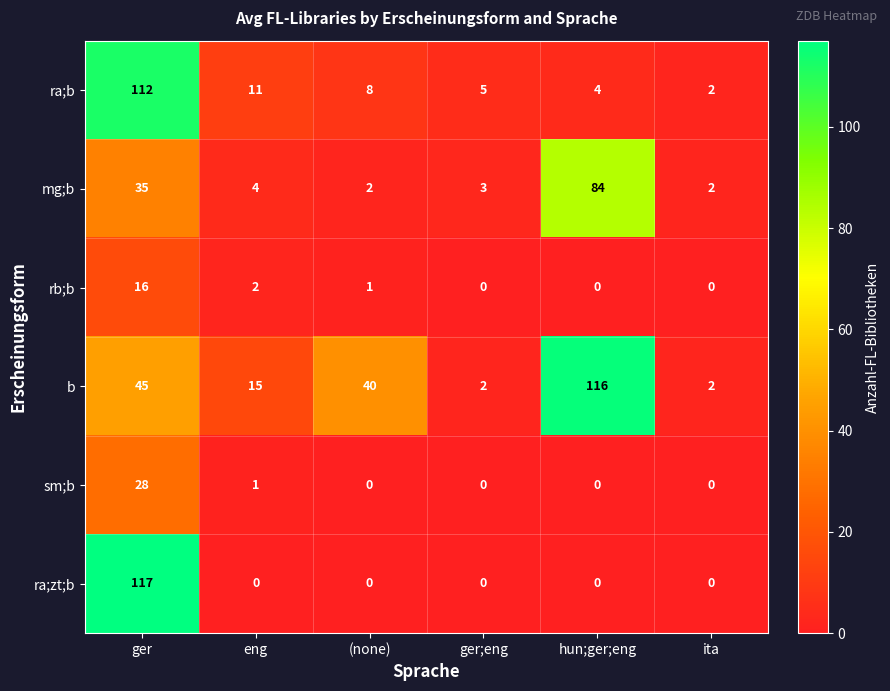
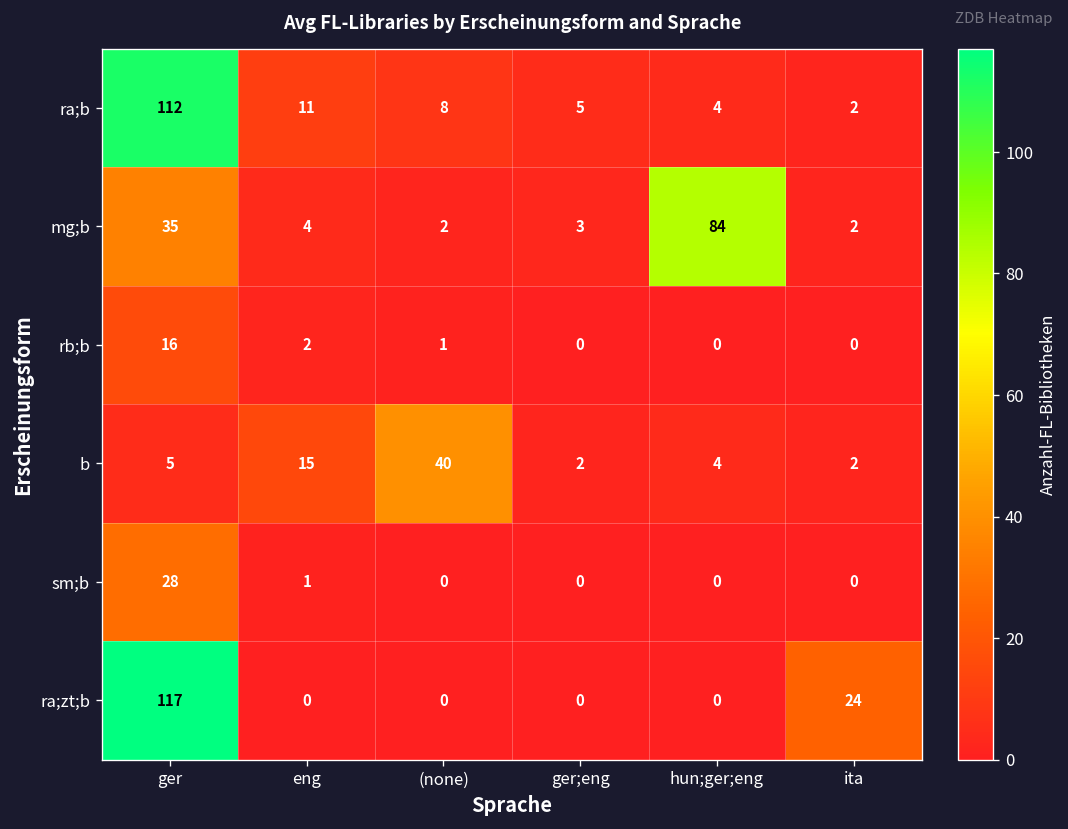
  {
    "ra;b": {
      "ger": 112,
      "eng": 11,
      "(none)": 8,
      "ger;eng": 5,
      "hun;ger;eng": 4,
      "ita": 2
    },
    "mg;b": {
      "ger": 35,
      "eng": 4,
      "(none)": 2,
      "ger;eng": 3,
      "hun;ger;eng": 84,
      "ita": 2
    },
    "rb;b": {
      "ger": 16,
      "eng": 2,
      "(none)": 1,
      "ger;eng": 0,
      "hun;ger;eng": 0,
      "ita": 0
    },
    "b": {
-     "ger": 45,
+     "ger": 5,
      "eng": 15,
      "(none)": 40,
      "ger;eng": 2,
-     "hun;ger;eng": 116,
+     "hun;ger;eng": 4,
      "ita": 2
    },
    "sm;b": {
      "ger": 28,
      "eng": 1,
      "(none)": 0,
      "ger;eng": 0,
      "hun;ger;eng": 0,
      "ita": 0
    },
    "ra;zt;b": {
      "ger": 117,
      "eng": 0,
      "(none)": 0,
      "ger;eng": 0,
      "hun;ger;eng": 0,
-     "ita": 0
+     "ita": 24
    }
  }
